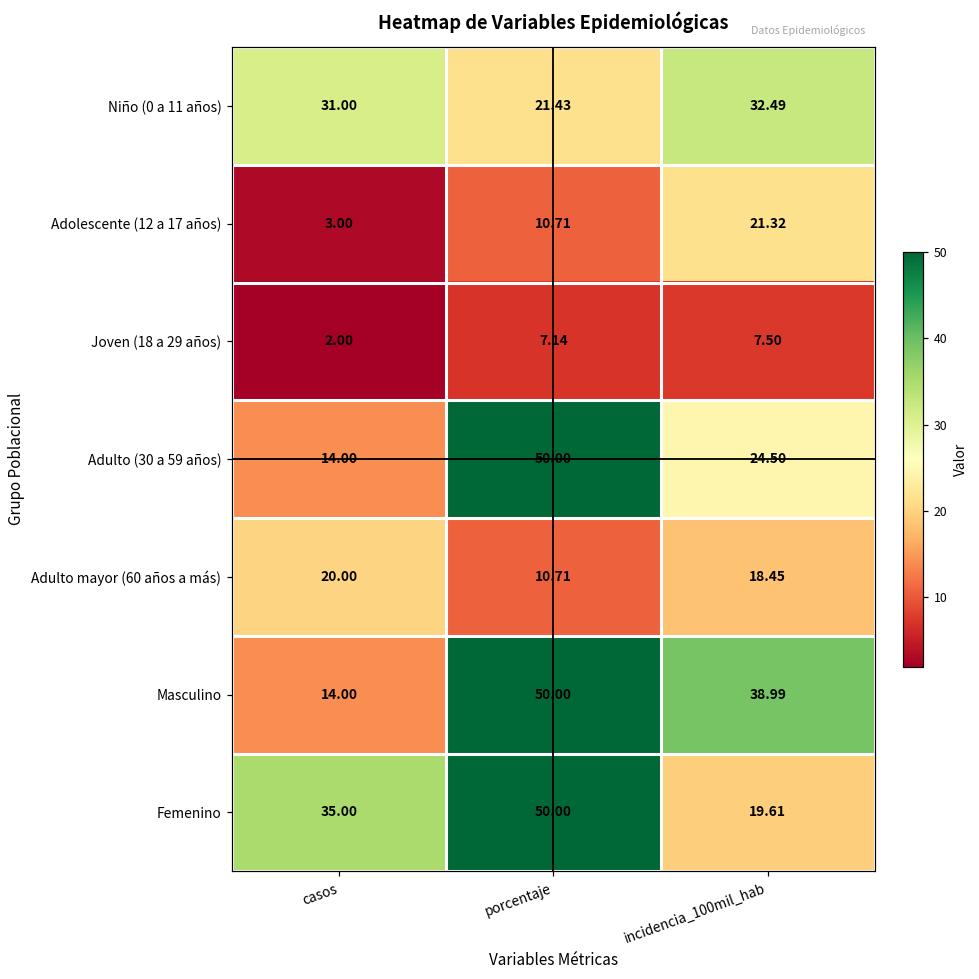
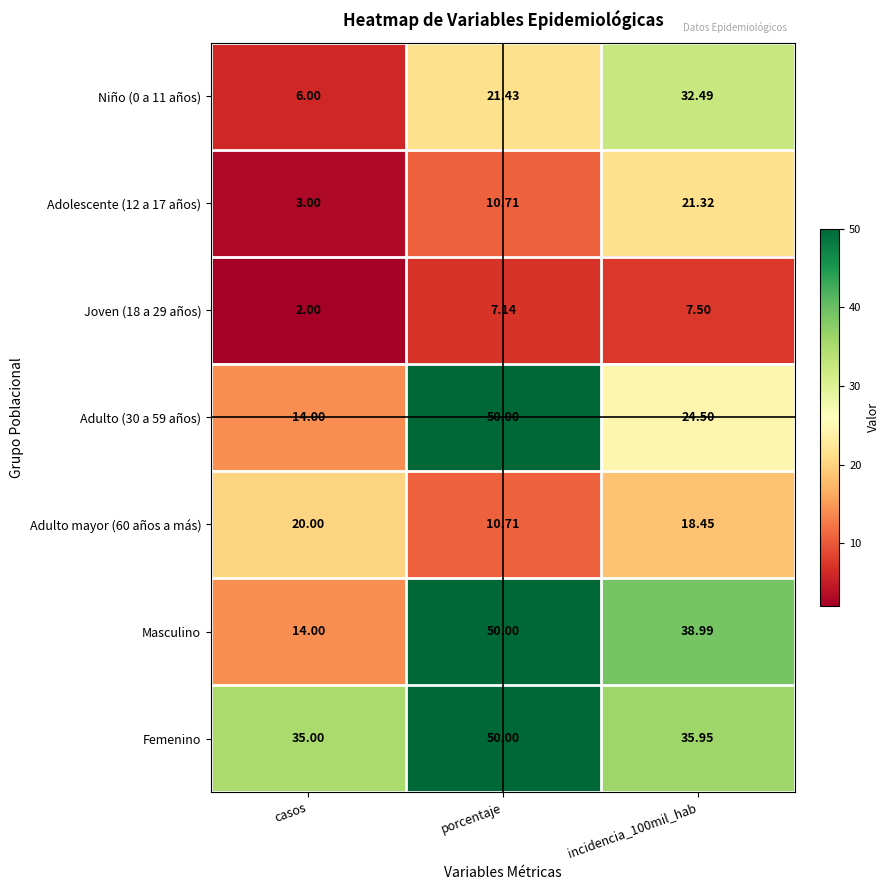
  {
    "Niño (0 a 11 años)": {
-     "casos": 31.00,
+     "casos": 6.00,
      "porcentaje": 21.43,
      "incidencia_100mil_hab": 32.49
    },
    "Adolescente (12 a 17 años)": {
      "casos": 3.00,
      "porcentaje": 10.71,
      "incidencia_100mil_hab": 21.32
    },
    "Joven (18 a 29 años)": {
      "casos": 2.00,
      "porcentaje": 7.14,
      "incidencia_100mil_hab": 7.50
    },
    "Adulto (30 a 59 años)": {
      "casos": 14.00,
      "porcentaje": 50.00,
      "incidencia_100mil_hab": 24.50
    },
    "Adulto mayor (60 años a más)": {
      "casos": 20.00,
      "porcentaje": 10.71,
      "incidencia_100mil_hab": 18.45
    },
    "Masculino": {
      "casos": 14.00,
      "porcentaje": 50.00,
      "incidencia_100mil_hab": 38.99
    },
    "Femenino": {
      "casos": 35.00,
      "porcentaje": 50.00,
-     "incidencia_100mil_hab": 19.61
+     "incidencia_100mil_hab": 35.95
    }
  }
